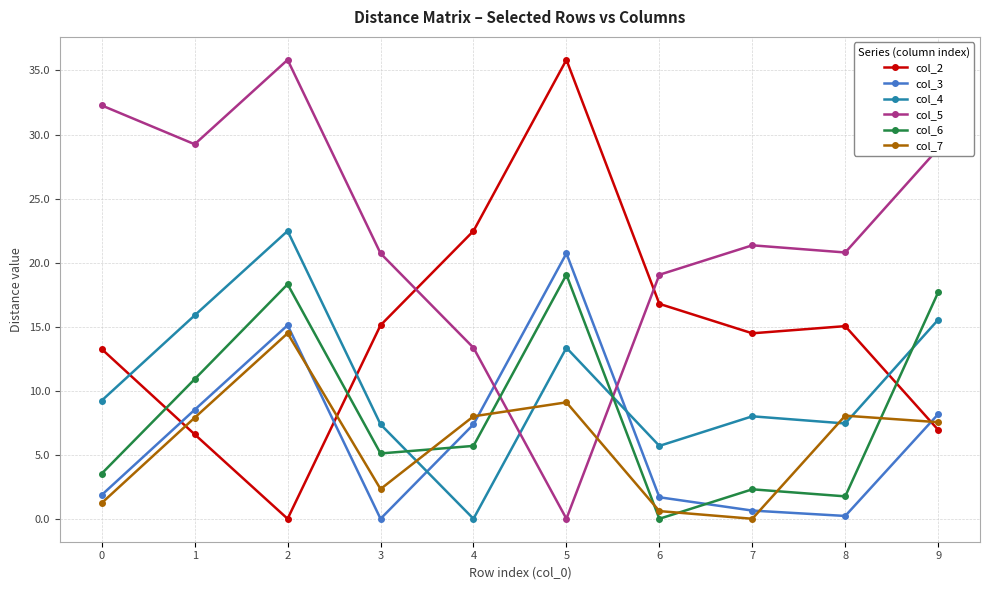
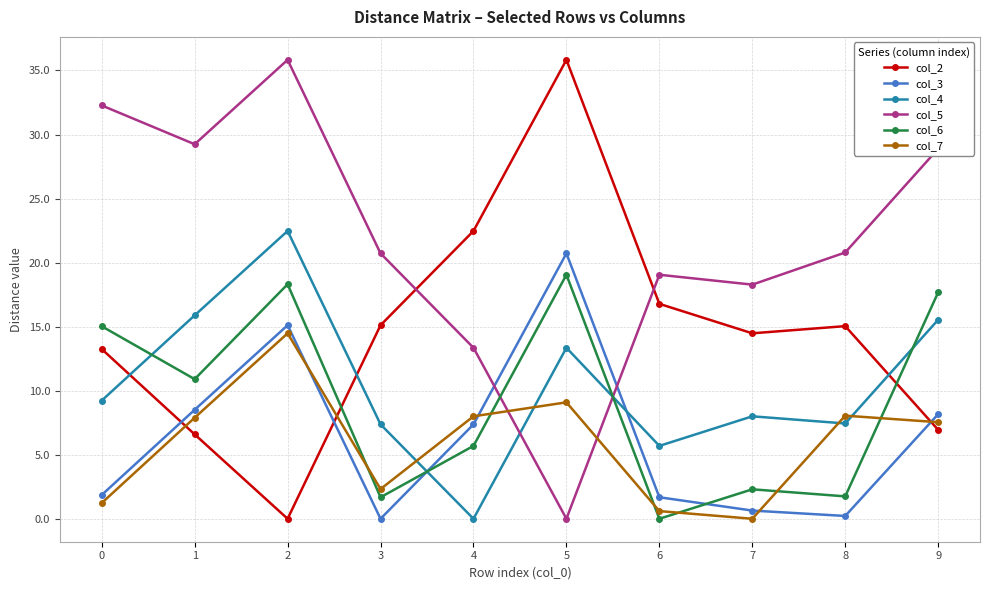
  {
    "col_2": {
      "0": 13.3,
      "1": 6.6,
      "2": 0.0,
      "3": 15.1,
      "4": 22.5,
      "5": 35.8,
      "6": 16.8,
      "7": 14.5,
      "8": 15.0,
      "9": 6.9
    },
    "col_5": {
      "0": 32.3,
      "1": 29.2,
      "2": 35.8,
      "3": 20.7,
      "4": 13.4,
      "5": 0.0,
      "6": 19.1,
-     "7": 21.4,
+     "7": 18.3,
      "8": 20.8
    },
    "col_6": {
-     "0": 3.5,
+     "0": 15.0,
      "1": 10.9,
      "2": 18.3,
-     "3": 5.1,
+     "3": 1.7,
      "4": 5.7,
      "5": 19.1,
      "6": 0.0,
      "7": 2.3,
      "8": 1.8,
      "9": 17.7
    },
    "col_7": {
      "0": 1.2,
      "1": 7.9,
      "2": 14.5,
      "3": 2.3,
      "4": 8.0,
      "5": 9.1,
      "6": 0.6,
      "7": 0.0,
      "8": 8.1,
      "9": 7.5
    }
  }
